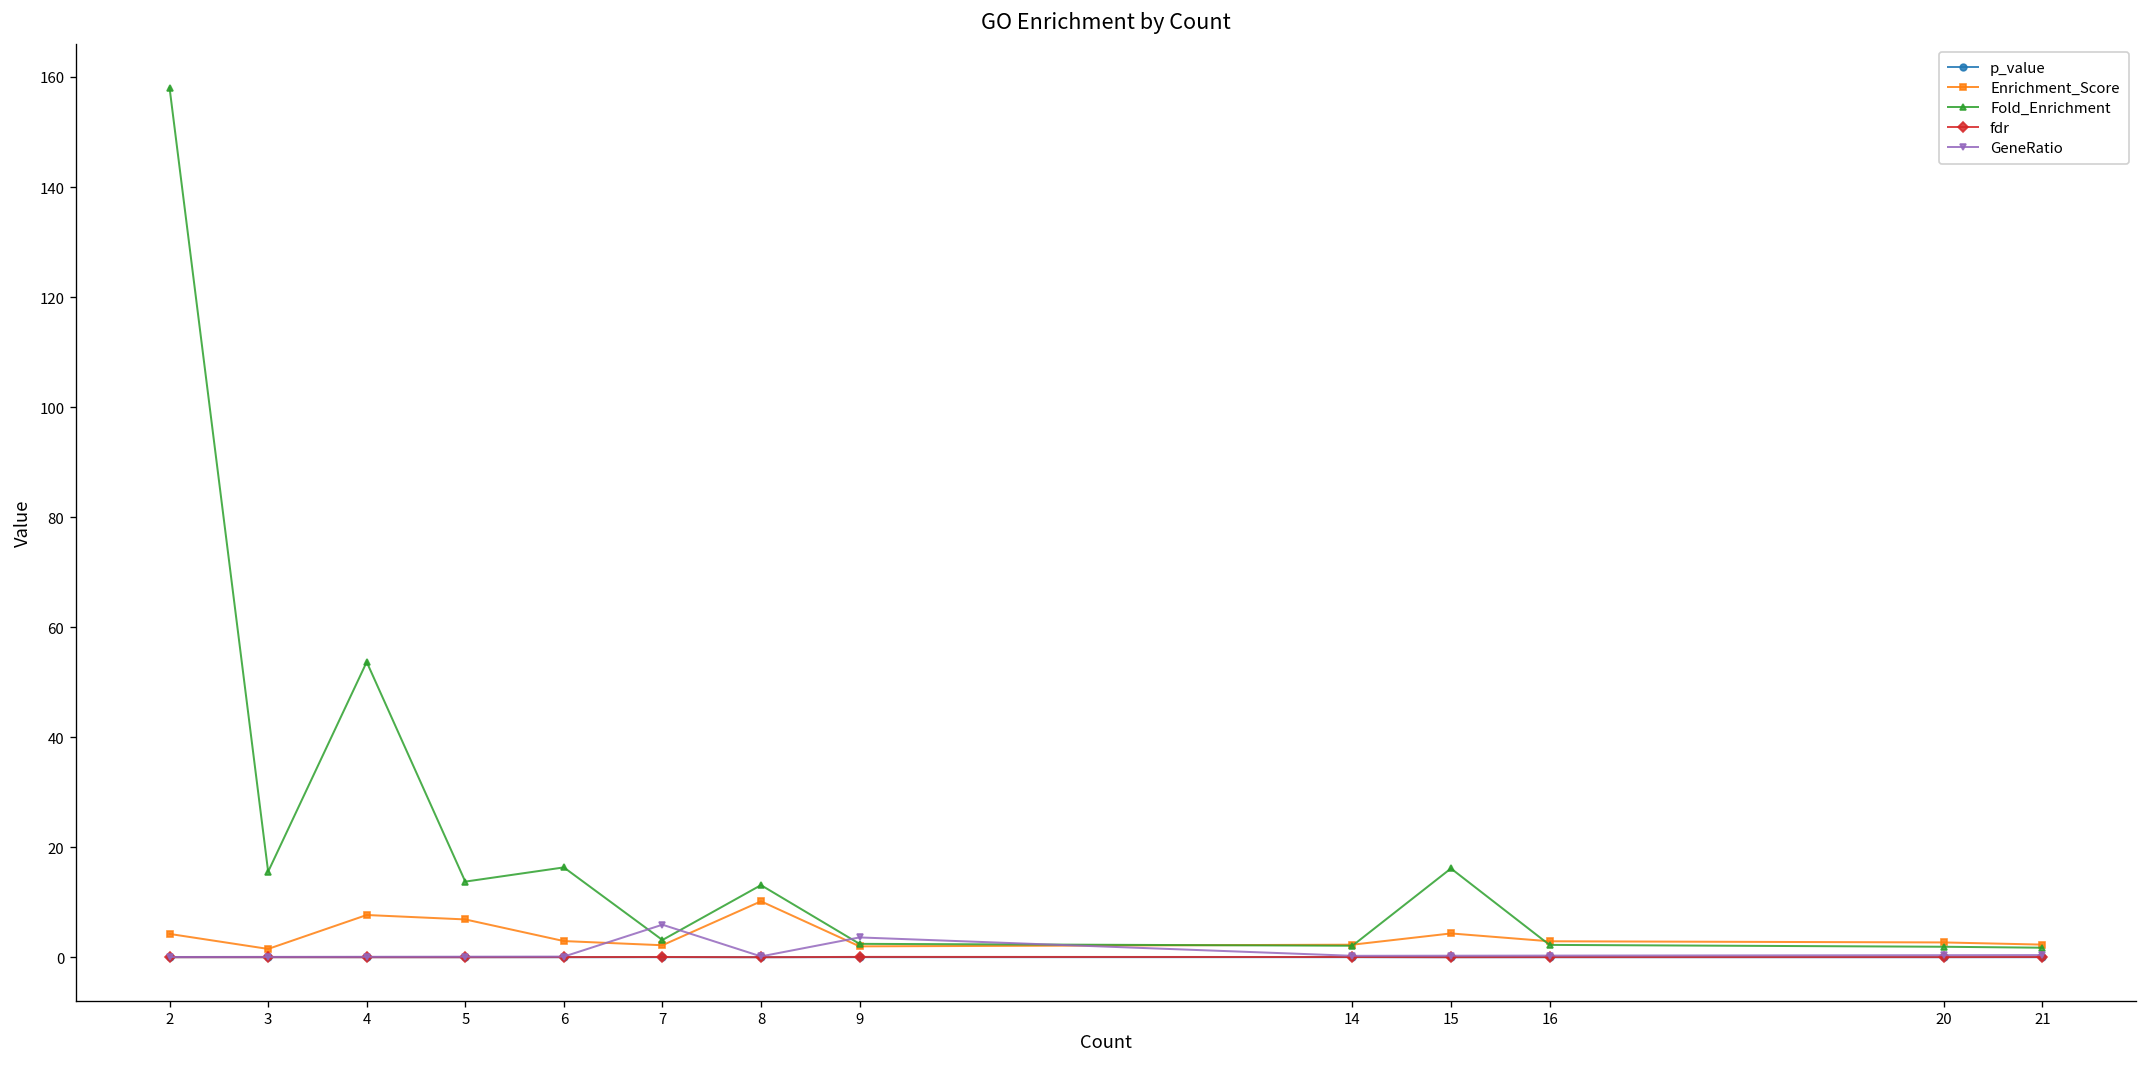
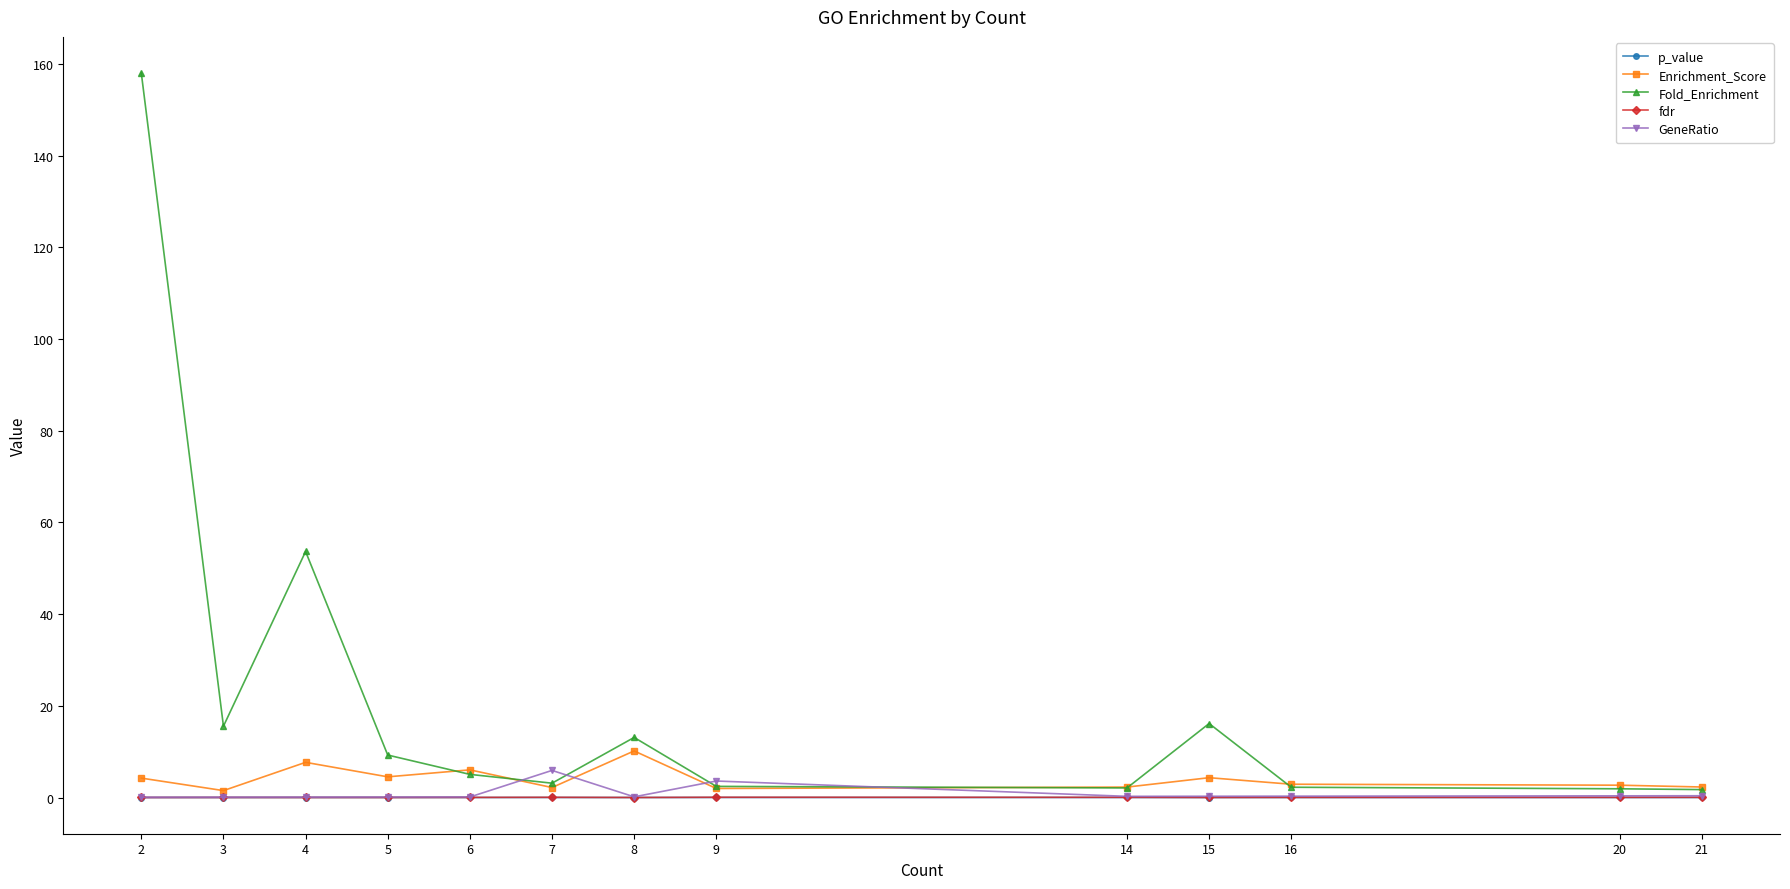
  {
    "fdr": {
      "7": 0,
      "9": 0
    },
    "Enrichment_Score": {
      "2": 4,
      "3": 2,
      "4": 8,
-     "5": 7,
-     "6": 3,
+     "5": 5,
+     "6": 6,
      "7": 2,
      "8": 10,
      "15": 4,
      "16": 3,
      "20": 3,
      "21": 2
    },
    "Fold_Enrichment": {
      "2": 158,
      "3": 16,
      "4": 54,
-     "5": 14,
-     "6": 16,
+     "5": 9,
+     "6": 5,
      "7": 3,
      "8": 13,
      "15": 16,
      "16": 2,
      "20": 2,
      "21": 2
    },
    "GeneRatio": {
      "7": 6,
      "9": 4
    }
  }
